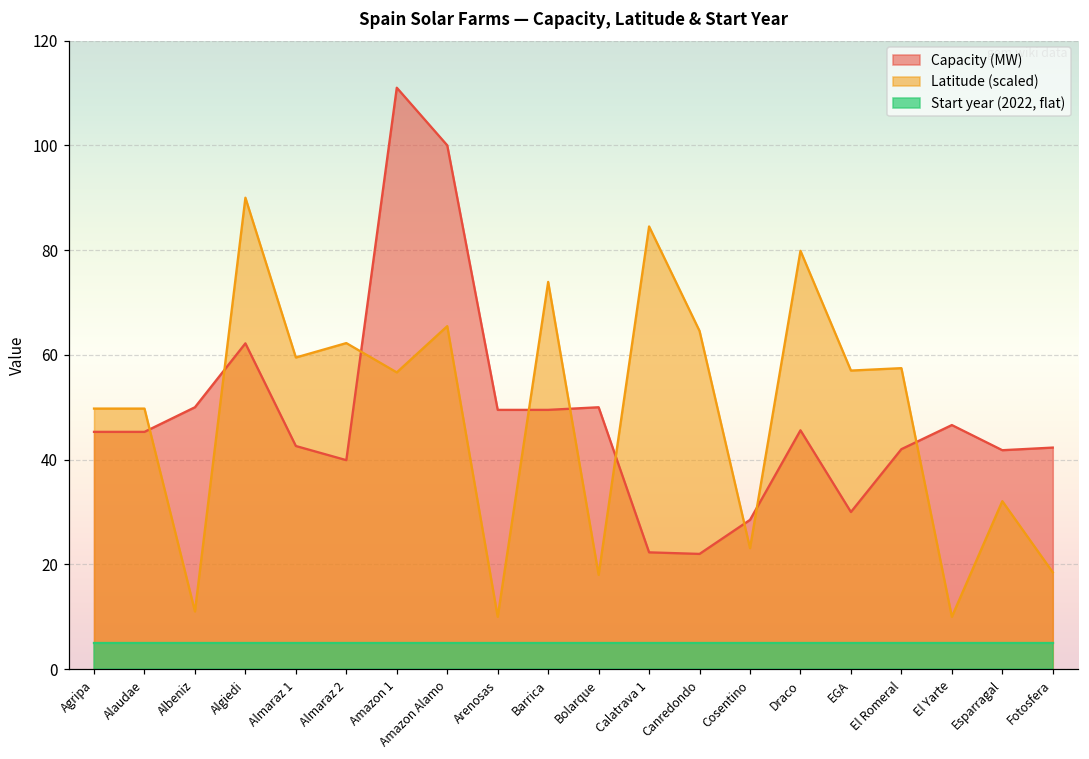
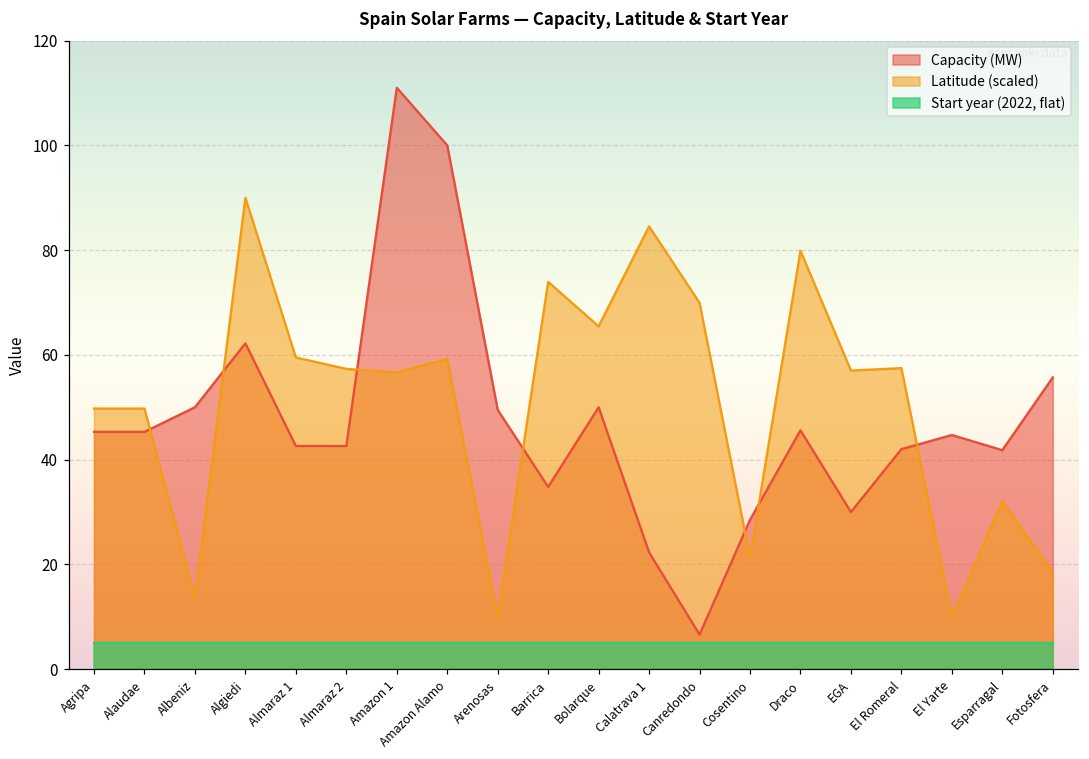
  {
    "Capacity (MW)": {
      "Agripa": 45,
      "Alaudae": 45,
      "Albeniz": 50,
      "Algiedi": 62,
      "Almaraz 1": 43,
-     "Almaraz 2": 40,
+     "Almaraz 2": 43,
      "Amazon 1": 111,
      "Amazon Alamo": 100,
      "Arenosas": 50,
-     "Barrica": 50,
+     "Barrica": 35,
      "Bolarque": 50,
      "Calatrava 1": 22,
-     "Canredondo": 22,
+     "Canredondo": 7,
      "Cosentino": 29,
      "Draco": 46,
      "EGA": 30,
      "El Romeral": 42,
-     "El Yarte": 47,
+     "El Yarte": 45,
      "Esparragal": 42,
-     "Fotosfera": 42
+     "Fotosfera": 56
    },
    "Latitude (scaled)": {
      "Agripa": 50,
      "Alaudae": 50,
-     "Albeniz": 11,
+     "Albeniz": 14,
      "Algiedi": 90,
      "Almaraz 1": 59,
-     "Almaraz 2": 62,
+     "Almaraz 2": 57,
      "Amazon 1": 57,
-     "Amazon Alamo": 65,
+     "Amazon Alamo": 59,
      "Arenosas": 10,
      "Barrica": 74,
-     "Bolarque": 18,
+     "Bolarque": 65,
      "Calatrava 1": 85,
-     "Canredondo": 65,
-     "Cosentino": 23,
+     "Canredondo": 70,
+     "Cosentino": 21,
      "Draco": 80,
      "EGA": 57,
      "El Romeral": 57,
      "El Yarte": 10,
      "Esparragal": 32,
      "Fotosfera": 18
    },
    "Start year (2022, flat)": {
      "Agripa": 5,
      "Alaudae": 5,
      "Albeniz": 5,
      "Algiedi": 5,
      "Almaraz 1": 5,
      "Almaraz 2": 5,
      "Amazon 1": 5,
      "Amazon Alamo": 5,
      "Arenosas": 5,
      "Barrica": 5,
      "Bolarque": 5,
      "Calatrava 1": 5,
      "Canredondo": 5,
      "Cosentino": 5,
      "Draco": 5,
      "EGA": 5,
      "El Romeral": 5,
      "El Yarte": 5,
      "Esparragal": 5,
      "Fotosfera": 5
    }
  }
